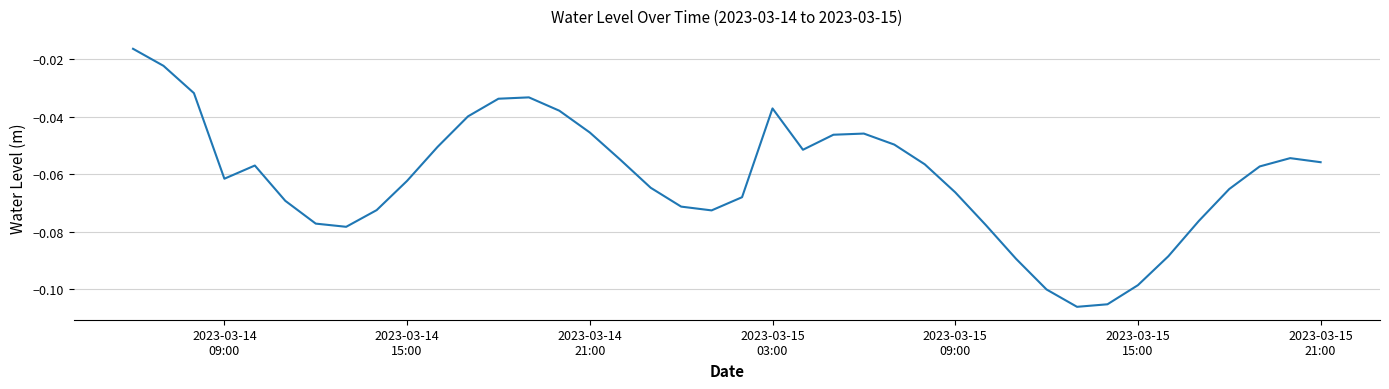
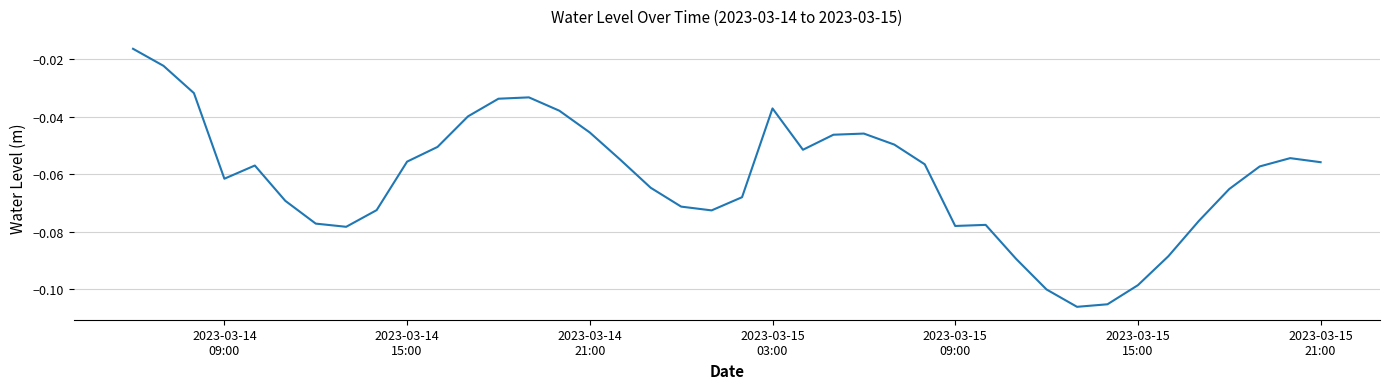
  {
    "2023-03-14 09:00": -0.061,
-   "2023-03-14 15:00": -0.062,
+   "2023-03-14 15:00": -0.056,
    "2023-03-14 21:00": -0.045,
    "2023-03-15 03:00": -0.037,
-   "2023-03-15 09:00": -0.066,
+   "2023-03-15 09:00": -0.078,
    "2023-03-15 15:00": -0.099,
    "2023-03-15 21:00": -0.056
  }
